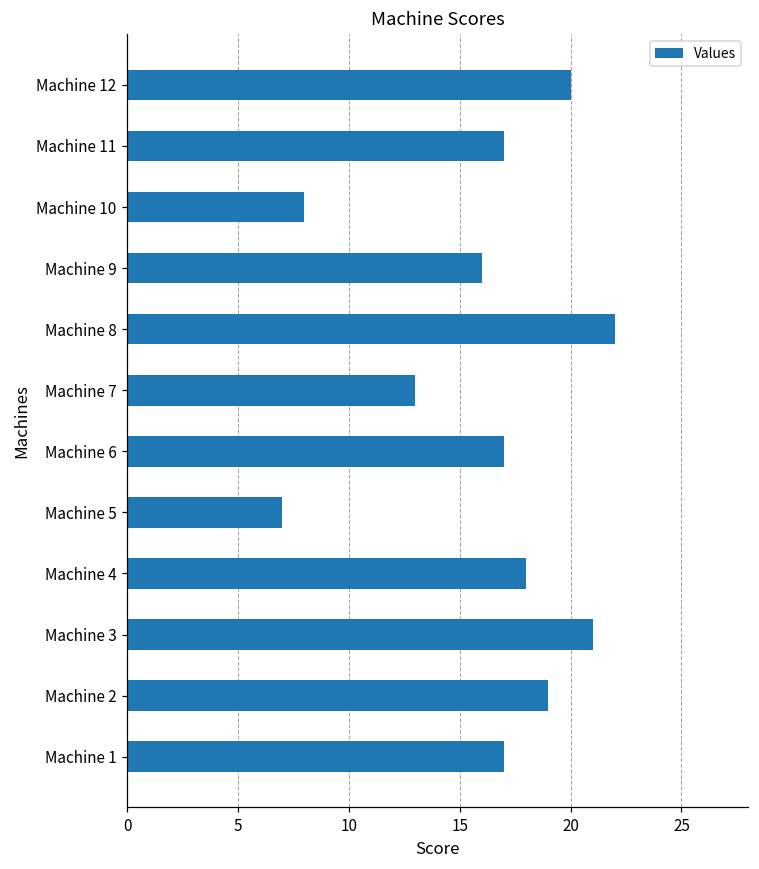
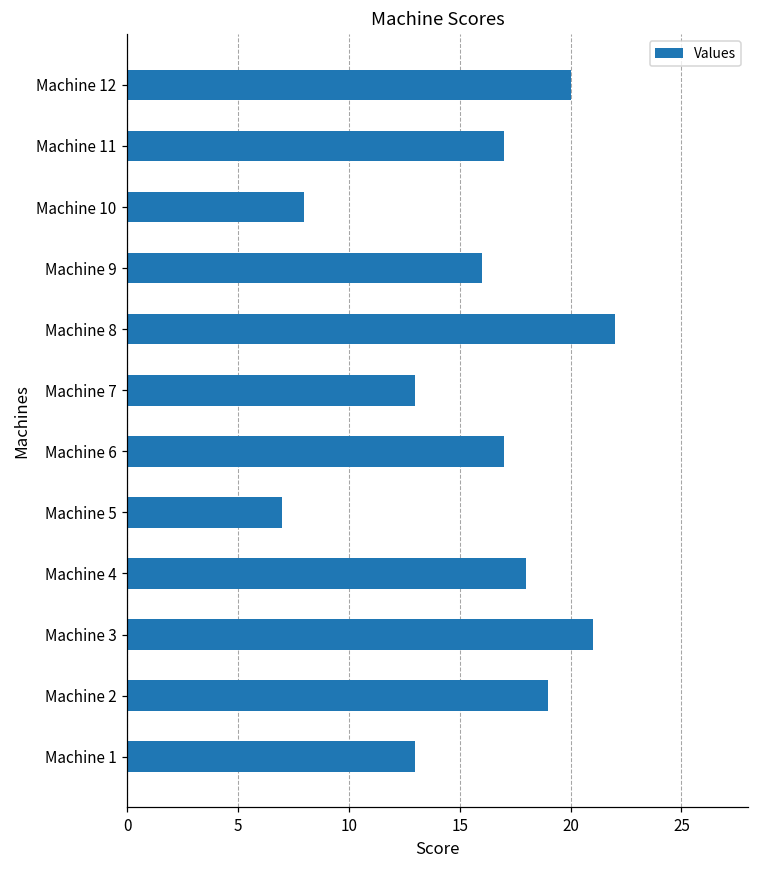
  {
    "Machine 12": 20,
    "Machine 11": 17,
    "Machine 10": 8,
    "Machine 9": 16,
    "Machine 8": 22,
    "Machine 7": 13,
    "Machine 6": 17,
    "Machine 5": 7,
    "Machine 4": 18,
    "Machine 3": 21,
    "Machine 2": 19,
-   "Machine 1": 17
+   "Machine 1": 13
  }
